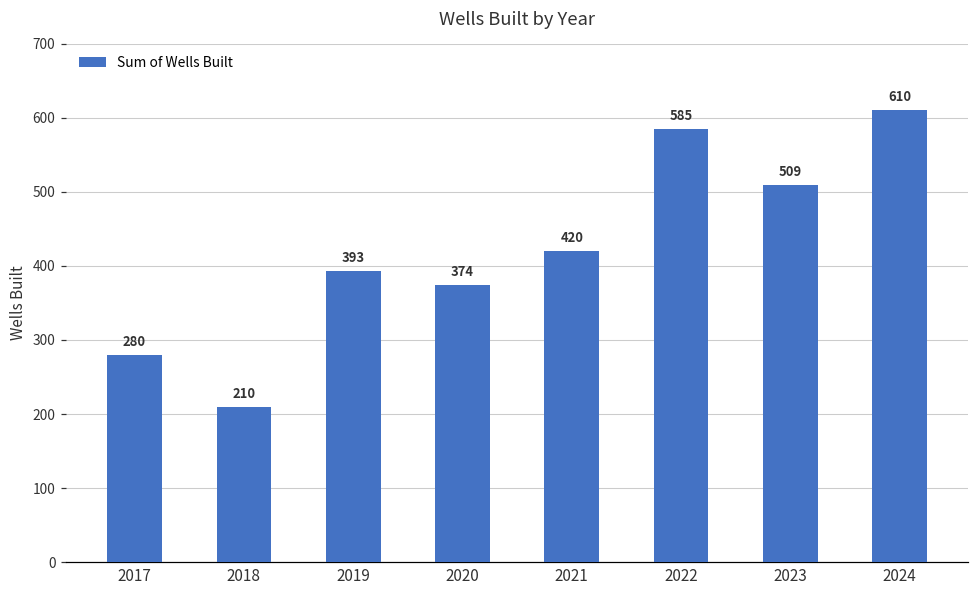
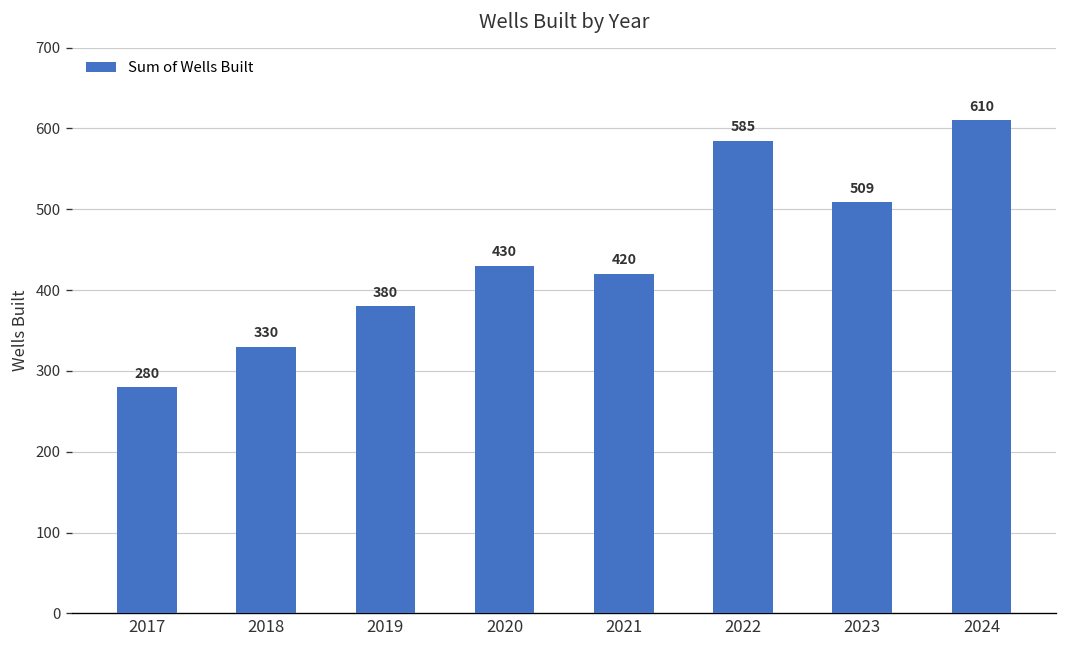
  {
    "2017": 280,
-   "2018": 210,
-   "2019": 393,
-   "2020": 374,
+   "2018": 330,
+   "2019": 380,
+   "2020": 430,
    "2021": 420,
    "2022": 585,
    "2023": 509,
    "2024": 610
  }
